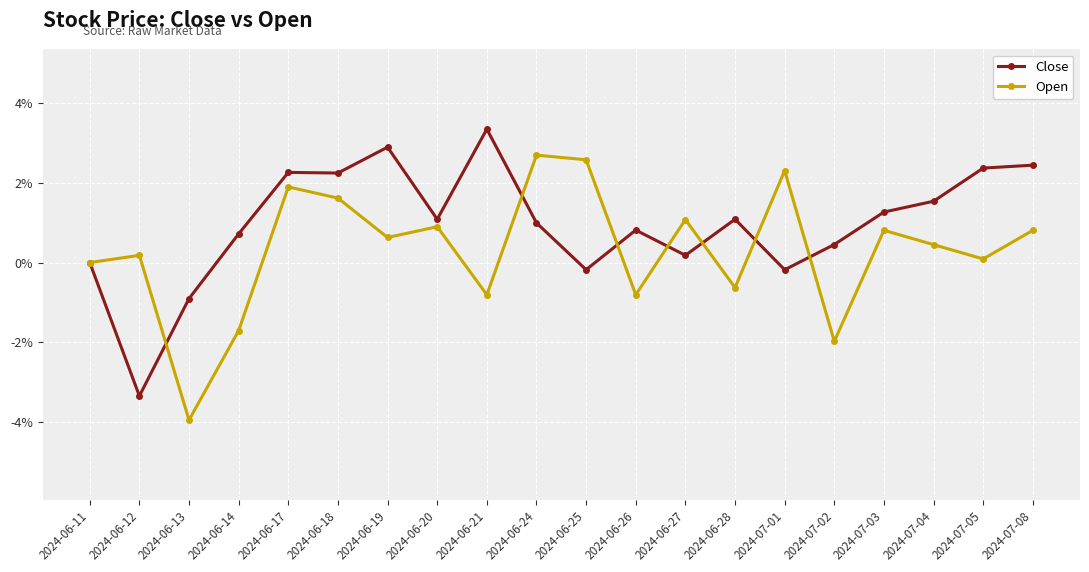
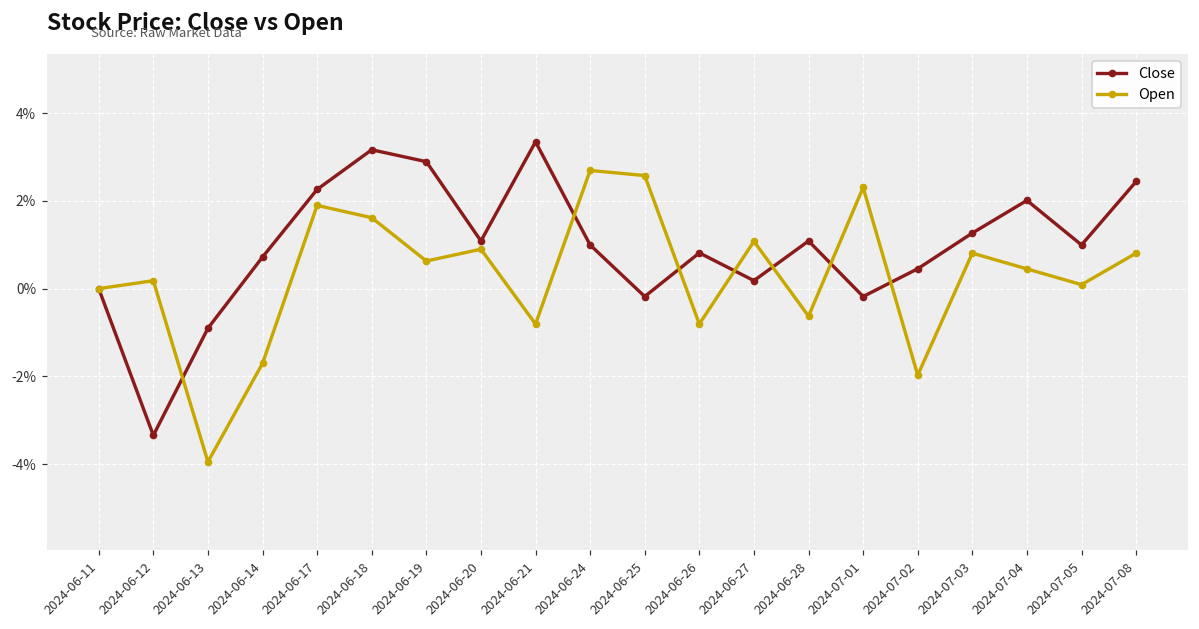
  {
    "Close": {
      "2024-06-12": "-3.3%",
      "2024-06-13": "-0.9%",
      "2024-06-14": "0.7%",
      "2024-06-17": "2.3%",
-     "2024-06-18": "2.2%",
+     "2024-06-18": "3.2%",
      "2024-06-19": "2.9%",
      "2024-06-20": "1.1%",
      "2024-06-21": "3.3%",
      "2024-06-24": "1.0%",
      "2024-06-25": "-0.2%",
      "2024-06-26": "0.8%",
      "2024-06-27": "0.2%",
      "2024-06-28": "1.1%",
      "2024-07-01": "-0.2%",
      "2024-07-02": "0.5%",
      "2024-07-03": "1.3%",
-     "2024-07-04": "1.5%",
-     "2024-07-05": "2.4%",
+     "2024-07-04": "2.0%",
+     "2024-07-05": "1.0%",
      "2024-07-08": "2.4%"
    },
    "Open": {
      "2024-06-12": "0.2%",
      "2024-06-13": "-3.9%",
      "2024-06-14": "-1.7%",
      "2024-06-17": "1.9%",
      "2024-06-18": "1.6%",
      "2024-06-19": "0.6%",
      "2024-06-20": "0.9%",
      "2024-06-21": "-0.8%",
      "2024-06-24": "2.7%",
      "2024-06-25": "2.6%",
      "2024-06-26": "-0.8%",
      "2024-06-27": "1.1%",
      "2024-06-28": "-0.6%",
      "2024-07-01": "2.3%",
      "2024-07-02": "-2.0%",
      "2024-07-03": "0.8%",
      "2024-07-04": "0.4%",
      "2024-07-05": "0.1%",
      "2024-07-08": "0.8%"
    }
  }
